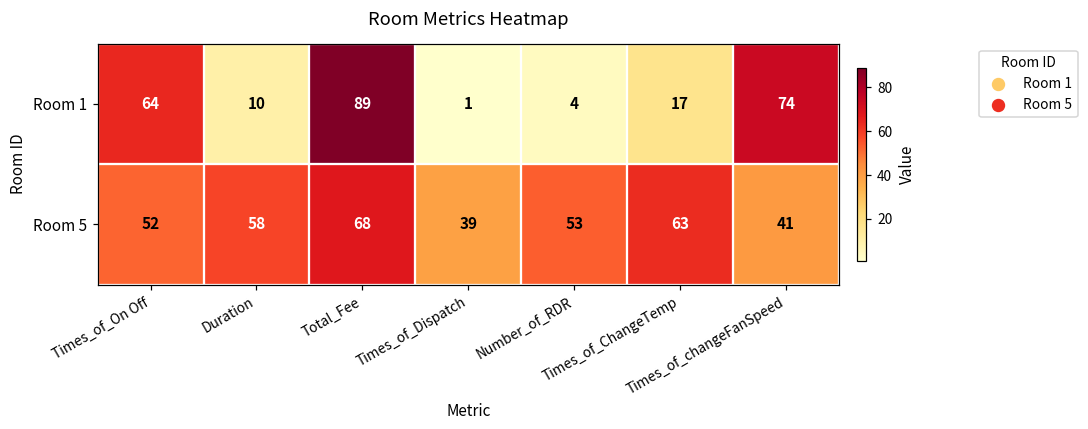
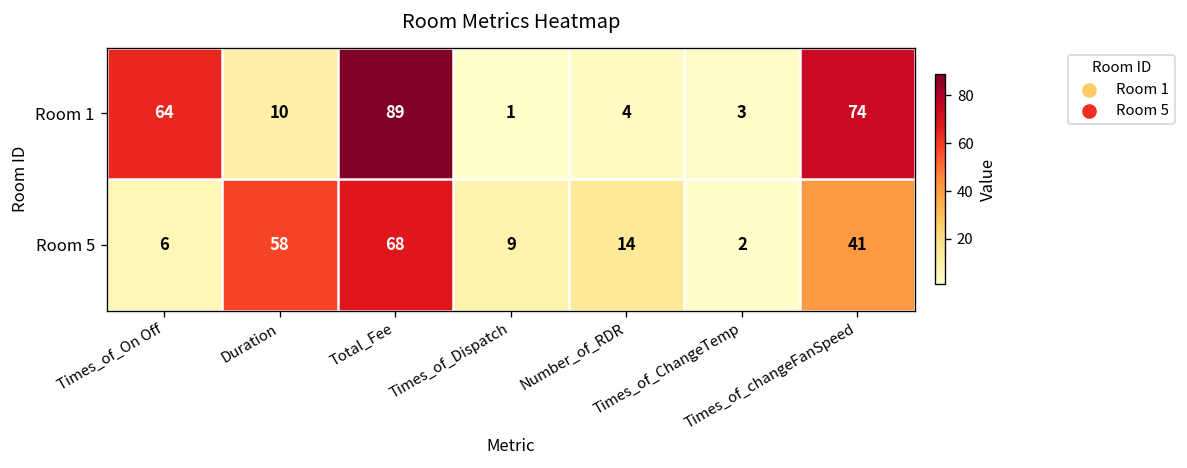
  {
    "Room 1": {
      "Times_of_On Off": 64,
      "Duration": 10,
      "Total_Fee": 89,
      "Times_of_Dispatch": 1,
      "Number_of_RDR": 4,
-     "Times_of_ChangeTemp": 17,
+     "Times_of_ChangeTemp": 3,
      "Times_of_changeFanSpeed": 74
    },
    "Room 5": {
-     "Times_of_On Off": 52,
+     "Times_of_On Off": 6,
      "Duration": 58,
      "Total_Fee": 68,
-     "Times_of_Dispatch": 39,
-     "Number_of_RDR": 53,
-     "Times_of_ChangeTemp": 63,
+     "Times_of_Dispatch": 9,
+     "Number_of_RDR": 14,
+     "Times_of_ChangeTemp": 2,
      "Times_of_changeFanSpeed": 41
    }
  }
